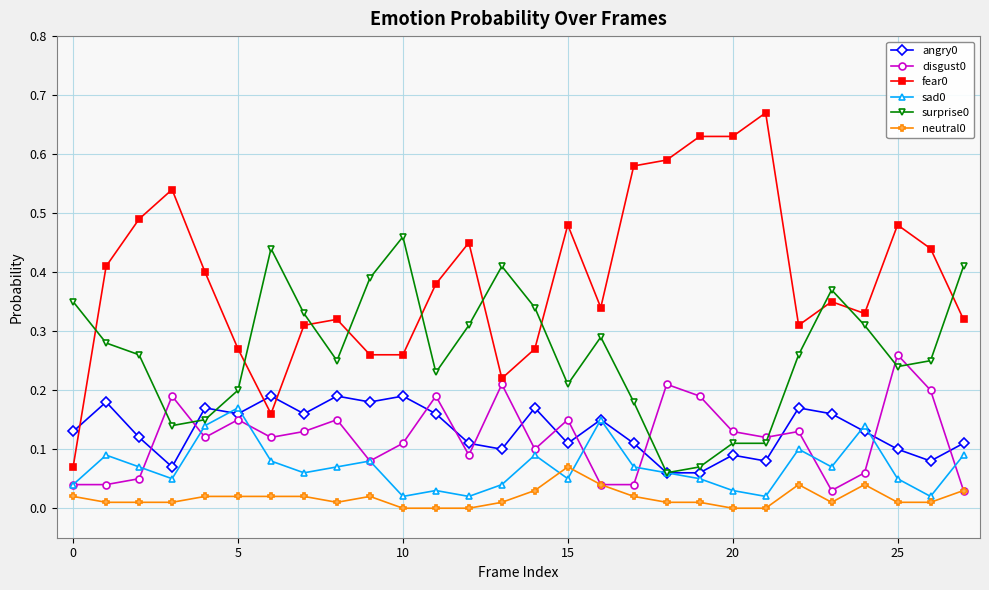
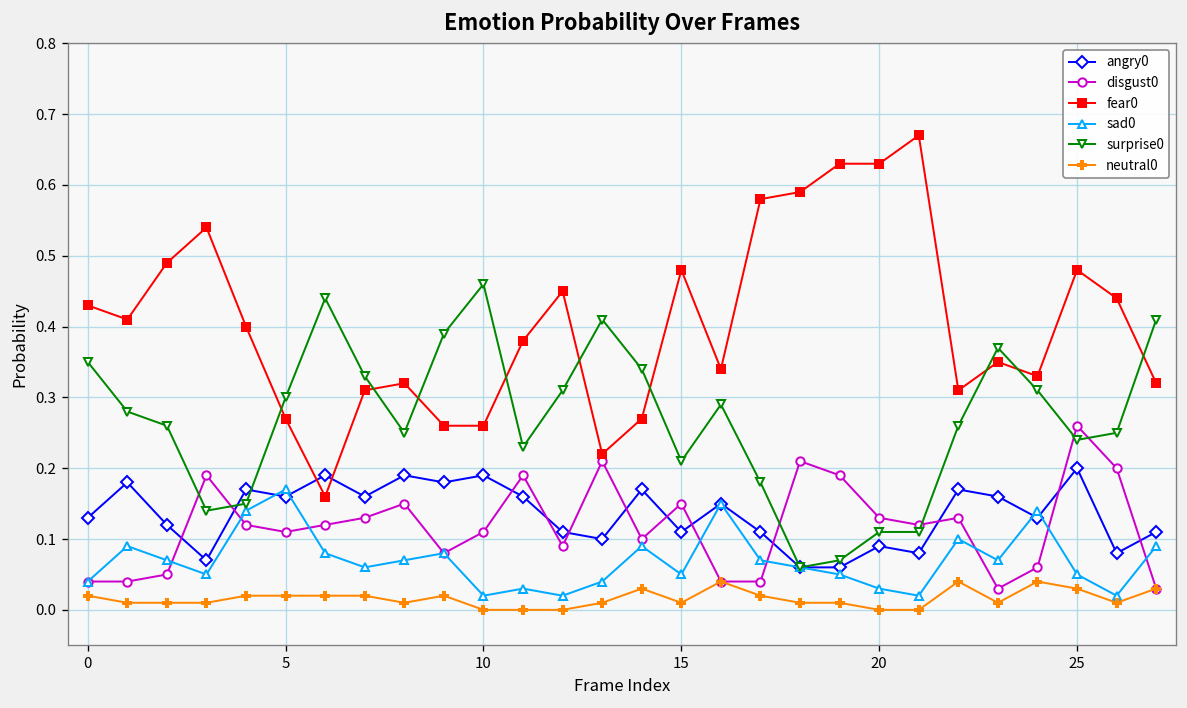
  {
    "angry0": {
      "0": 0.13,
      "5": 0.16,
      "10": 0.19,
      "15": 0.11,
      "20": 0.09,
-     "25": 0.1
+     "25": 0.2
    },
    "disgust0": {
-     "5": 0.15,
+     "5": 0.11,
      "10": 0.11,
      "15": 0.15,
      "20": 0.13,
      "25": 0.26
    },
    "fear0": {
-     "0": 0.07,
+     "0": 0.43,
      "5": 0.27,
      "10": 0.26,
      "15": 0.48,
      "20": 0.63,
      "25": 0.48
    },
    "sad0": {
      "5": 0.17,
      "10": 0.02,
      "15": 0.05,
      "20": 0.03,
      "25": 0.05
    },
    "surprise0": {
      "0": 0.35,
-     "5": 0.2,
+     "5": 0.3,
      "10": 0.46,
      "15": 0.21,
      "20": 0.11,
      "25": 0.24
    },
    "neutral0": {
      "0": 0.02,
      "5": 0.02,
      "10": 0.00,
-     "15": 0.07,
+     "15": 0.01,
      "20": 0.00,
-     "25": 0.01
+     "25": 0.03
    }
  }
